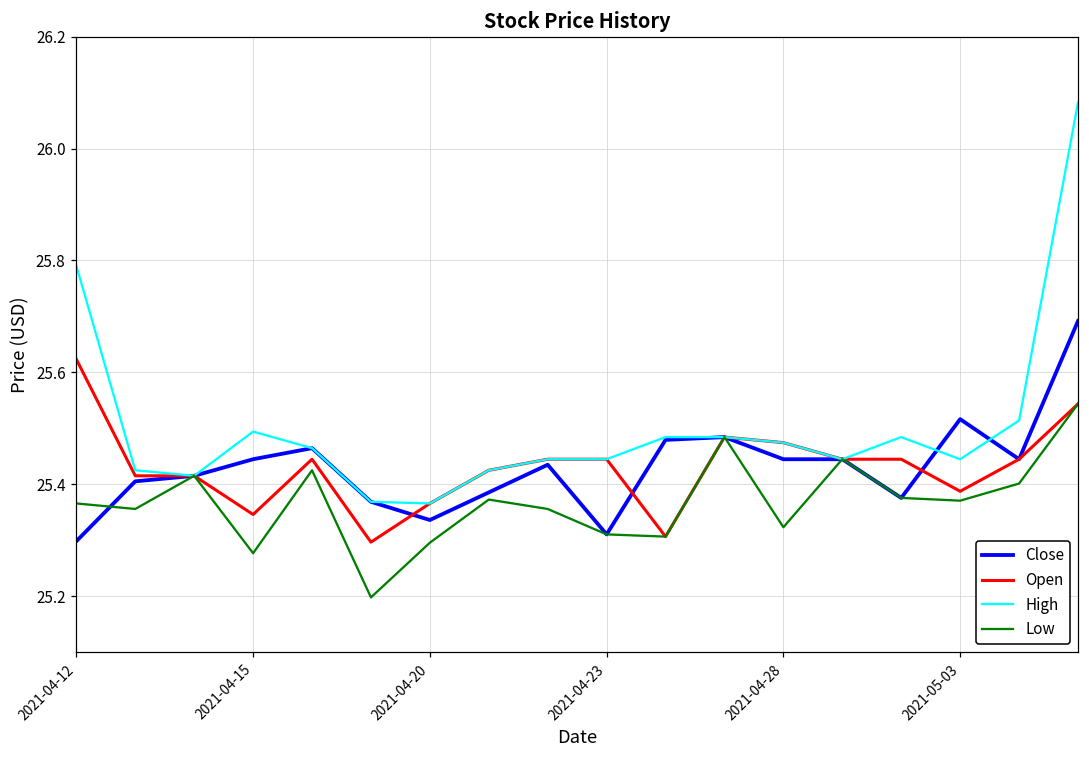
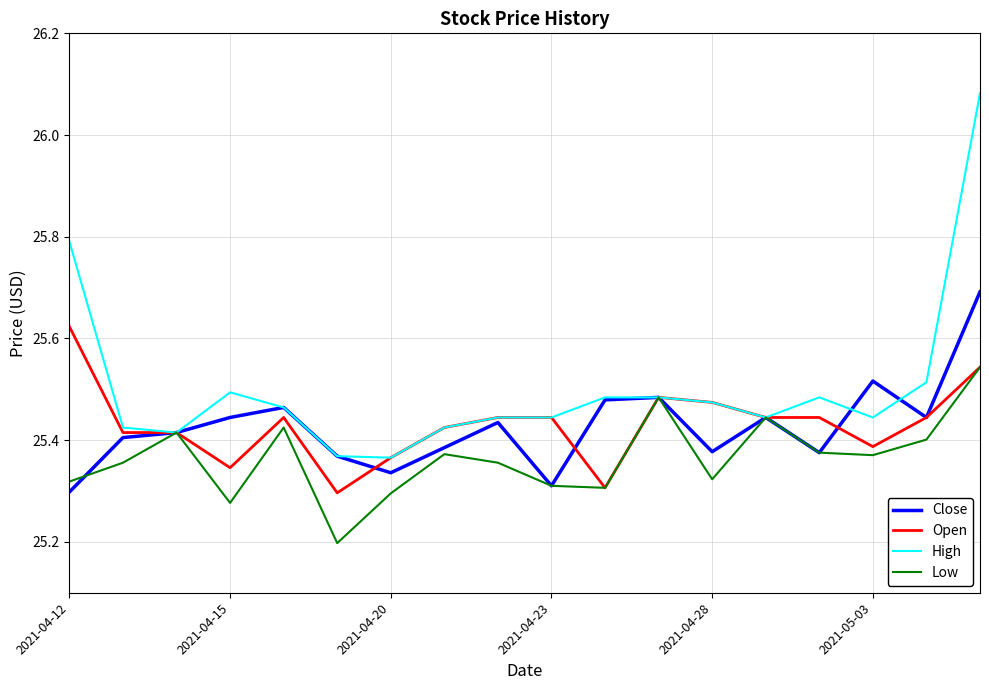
  {
    "Close": {
      "2021-04-12": 25.30,
      "2021-04-15": 25.44,
      "2021-04-20": 25.34,
-     "2021-04-28": 25.44,
+     "2021-04-28": 25.38,
      "2021-05-03": 25.52
    },
    "Open": {
      "2021-04-12": 25.62,
      "2021-04-15": 25.35,
      "2021-05-03": 25.39
    },
    "High": {
      "2021-04-12": 25.79,
      "2021-04-15": 25.49,
      "2021-05-03": 25.44
    },
    "Low": {
-     "2021-04-12": 25.37,
+     "2021-04-12": 25.32,
      "2021-04-15": 25.28,
      "2021-04-20": 25.30,
      "2021-04-28": 25.32,
      "2021-05-03": 25.37
    }
  }
